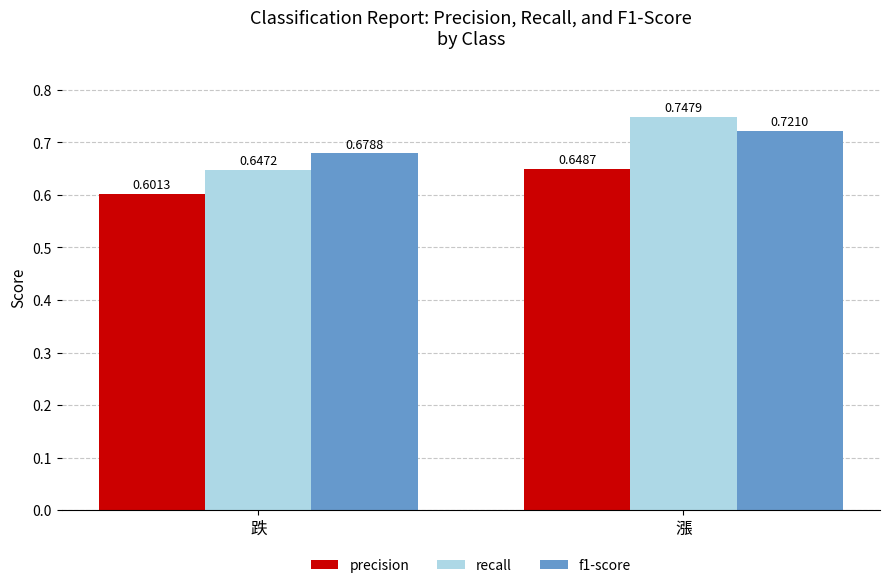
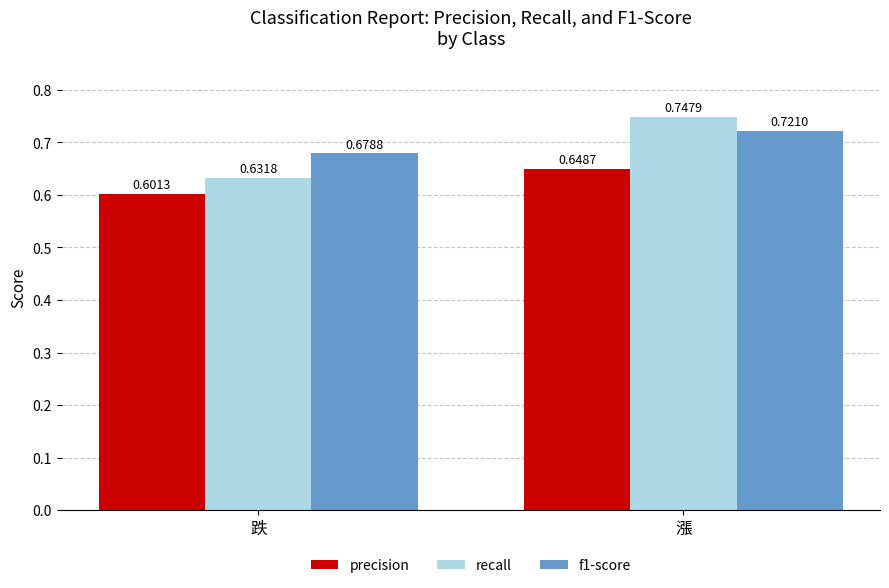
  {
    "precision": {
      "跌": 0.6013,
      "漲": 0.6487
    },
    "recall": {
-     "跌": 0.6472,
+     "跌": 0.6318,
      "漲": 0.7479
    },
    "f1-score": {
      "跌": 0.6788,
      "漲": 0.7210
    }
  }
